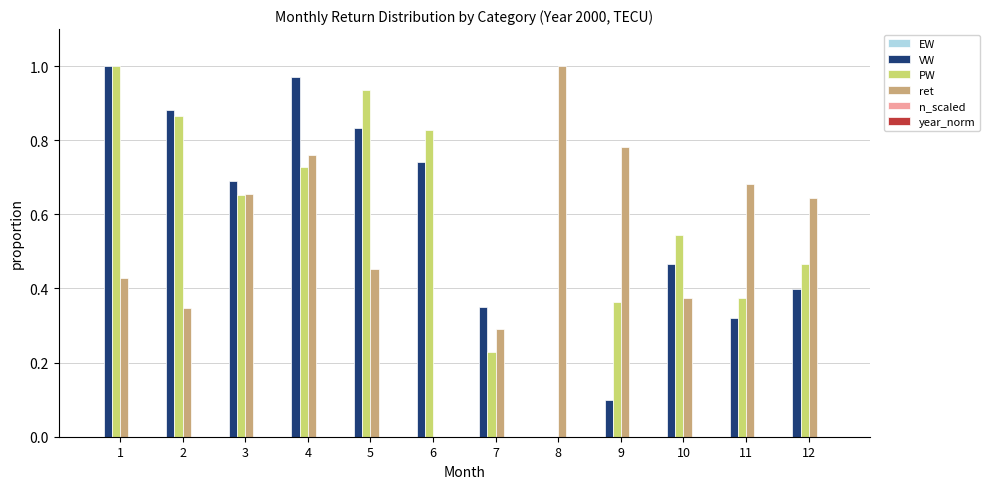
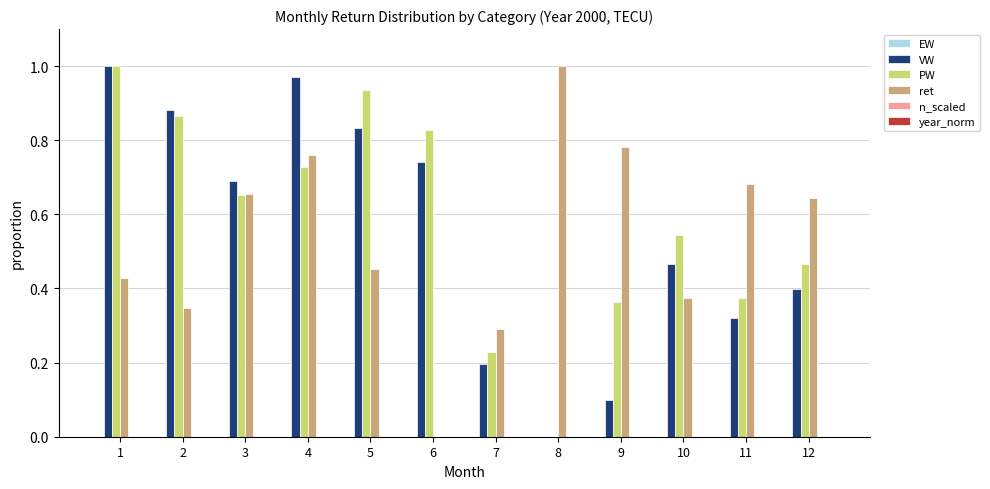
  {
    "EW": {
      "1": 0.00,
      "2": 0.00,
      "3": 0.00,
      "4": 0.00,
      "5": 0.00,
      "6": 0.00,
      "7": 0.00,
      "8": 0.00,
      "9": 0.00,
      "10": 0.00,
      "11": 0.00,
      "12": 0.00
    },
    "VW": {
      "1": 1.00,
      "2": 0.88,
      "3": 0.69,
      "4": 0.97,
      "5": 0.83,
      "6": 0.74,
-     "7": 0.35,
+     "7": 0.20,
      "8": 0.00,
      "9": 0.10,
      "10": 0.47,
      "11": 0.32,
      "12": 0.40
    },
    "year_norm": {
      "1": 0.00,
      "2": 0.00,
      "3": 0.00,
      "4": 0.00,
      "5": 0.00,
      "6": 0.00,
      "7": 0.00,
      "8": 0.00,
      "9": 0.00,
      "10": 0.00,
      "11": 0.00,
      "12": 0.00
    }
  }
